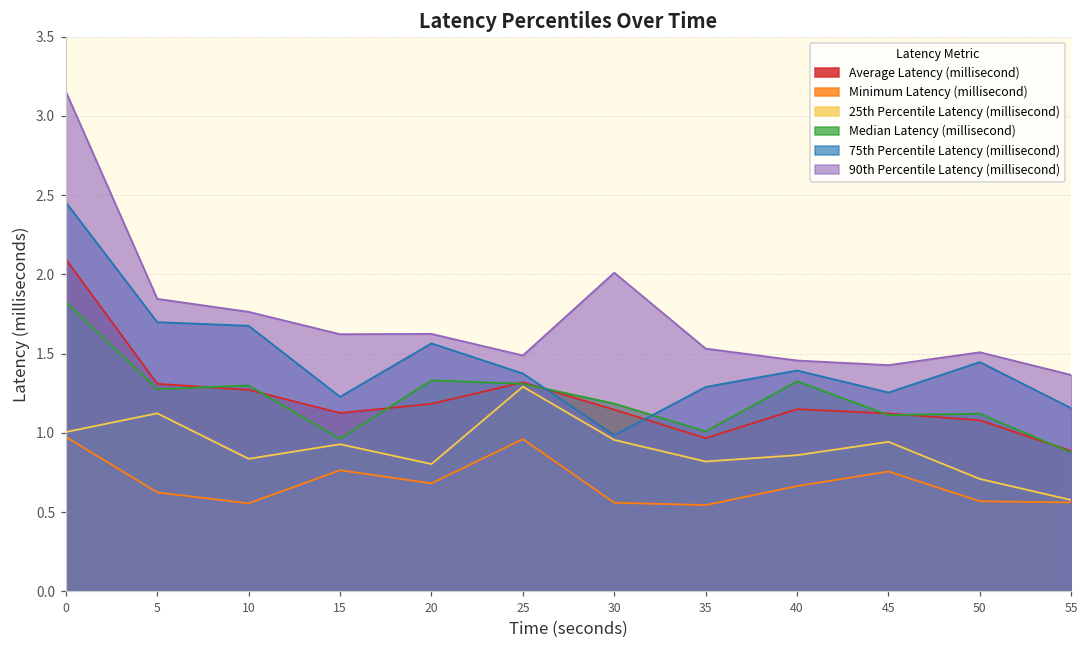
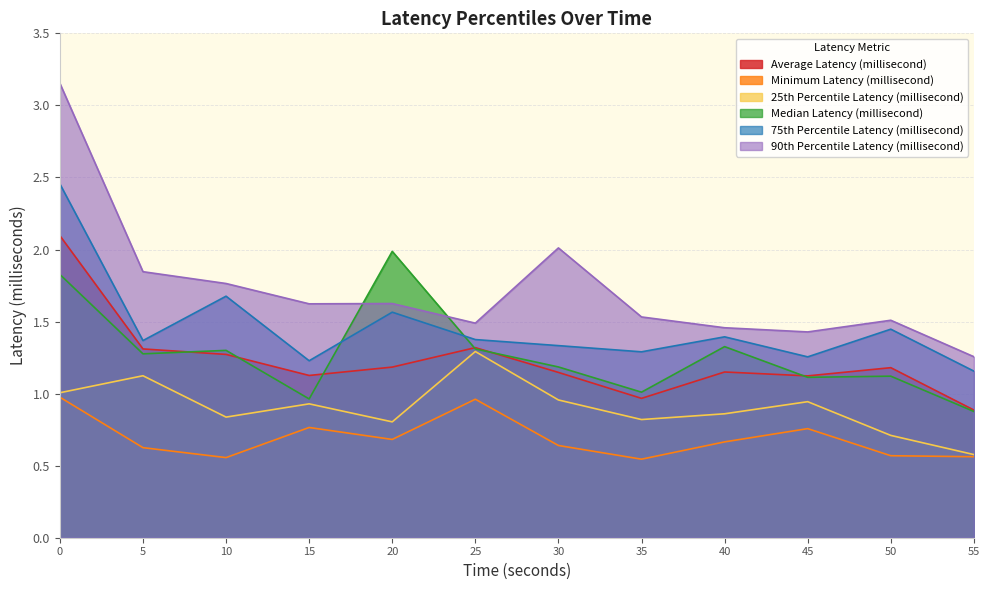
  {
    "Average Latency (millisecond)": {
      "0": 2.10,
      "5": 1.31,
      "10": 1.27,
      "15": 1.13,
      "20": 1.18,
      "30": 1.15,
      "35": 0.97,
      "40": 1.15,
-     "50": 1.08
+     "50": 1.18
    },
    "Minimum Latency (millisecond)": {
      "0": 0.98,
      "5": 0.63,
      "10": 0.56,
      "15": 0.77,
      "20": 0.68,
      "25": 0.96,
-     "30": 0.56,
+     "30": 0.64,
      "35": 0.55,
      "40": 0.67,
      "45": 0.76,
      "50": 0.57
    },
    "25th Percentile Latency (millisecond)": {
      "0": 1.01,
      "5": 1.12,
      "10": 0.84,
      "15": 0.93,
      "20": 0.80,
      "25": 1.29,
      "30": 0.96,
      "35": 0.82,
      "40": 0.86,
      "45": 0.94,
      "50": 0.71
    },
    "Median Latency (millisecond)": {
      "0": 1.83,
      "5": 1.28,
      "10": 1.30,
      "15": 0.96,
-     "20": 1.33,
+     "20": 1.99,
      "30": 1.19,
      "35": 1.01,
      "40": 1.33,
      "50": 1.12
    },
    "75th Percentile Latency (millisecond)": {
      "0": 2.46,
-     "5": 1.70,
+     "5": 1.37,
      "10": 1.68,
      "15": 1.23,
      "20": 1.57,
      "25": 1.38,
-     "30": 0.99,
+     "30": 1.33,
      "35": 1.29,
      "40": 1.39,
      "45": 1.26,
      "50": 1.45,
      "55": 1.16
    },
    "90th Percentile Latency (millisecond)": {
      "0": 3.15,
      "5": 1.85,
      "10": 1.76,
      "15": 1.62,
      "20": 1.63,
      "25": 1.49,
      "30": 2.01,
      "35": 1.53,
      "40": 1.46,
      "45": 1.43,
      "50": 1.51,
-     "55": 1.37
+     "55": 1.26
    }
  }
